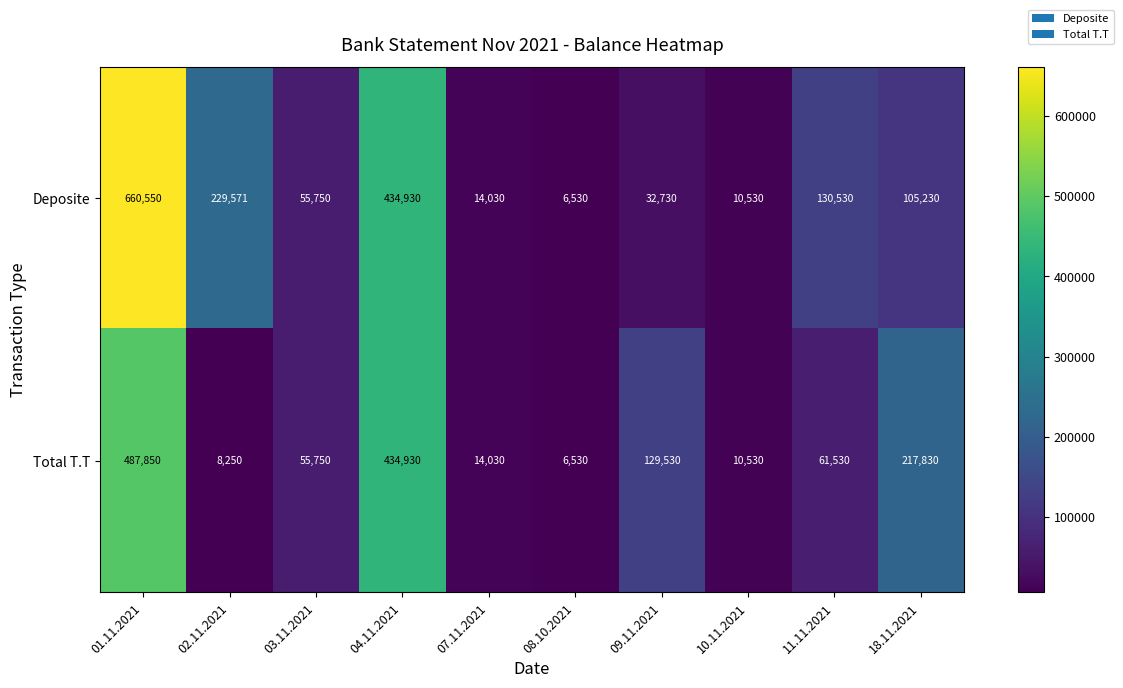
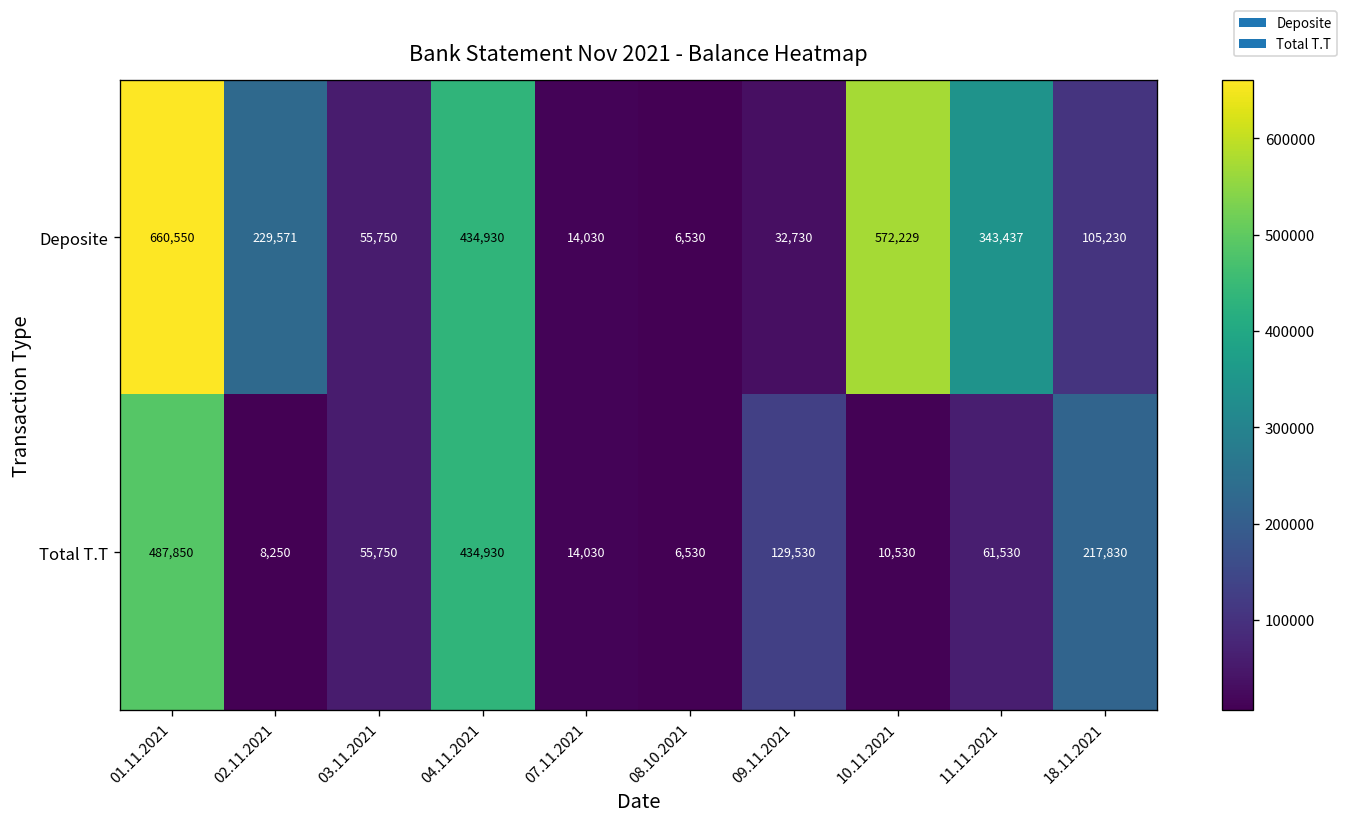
  {
    "Deposite": {
      "01.11.2021": "660,550",
      "02.11.2021": "229,571",
      "03.11.2021": "55,750",
      "04.11.2021": "434,930",
      "07.11.2021": "14,030",
      "08.10.2021": "6,530",
      "09.11.2021": "32,730",
-     "10.11.2021": "10,530",
-     "11.11.2021": "130,530",
+     "10.11.2021": "572,229",
+     "11.11.2021": "343,437",
      "18.11.2021": "105,230"
    },
    "Total T.T": {
      "01.11.2021": "487,850",
      "02.11.2021": "8,250",
      "03.11.2021": "55,750",
      "04.11.2021": "434,930",
      "07.11.2021": "14,030",
      "08.10.2021": "6,530",
      "09.11.2021": "129,530",
      "10.11.2021": "10,530",
      "11.11.2021": "61,530",
      "18.11.2021": "217,830"
    }
  }
